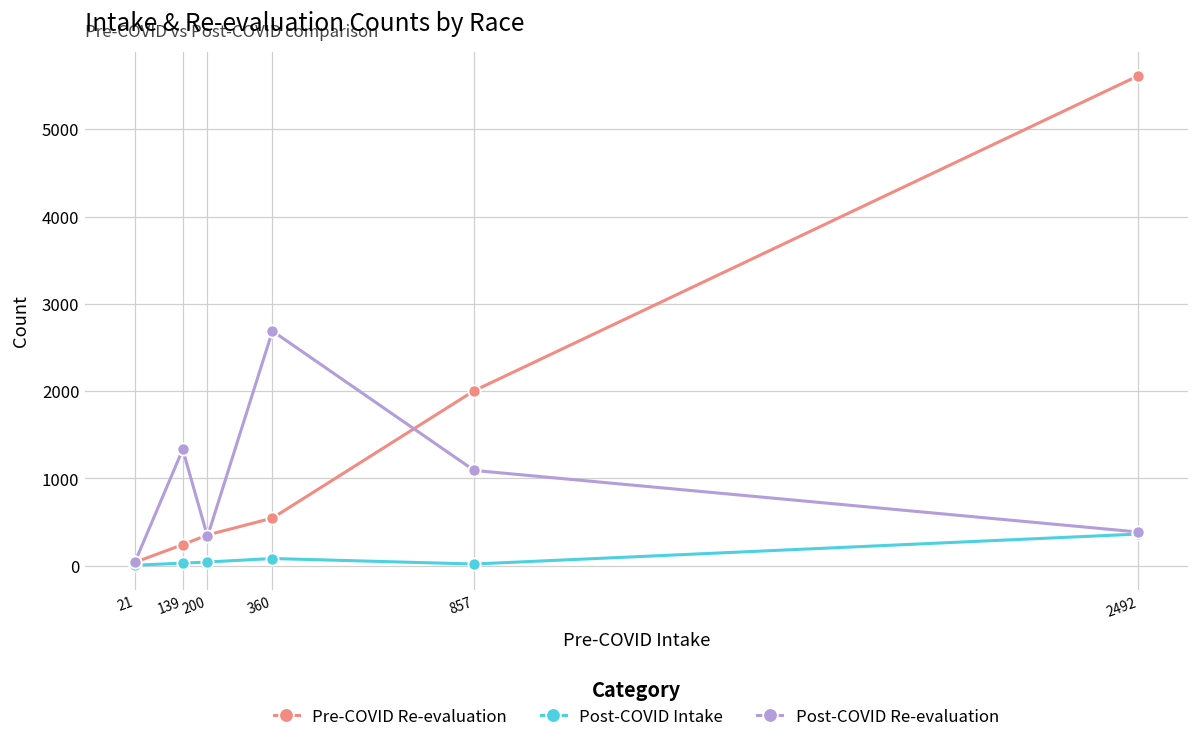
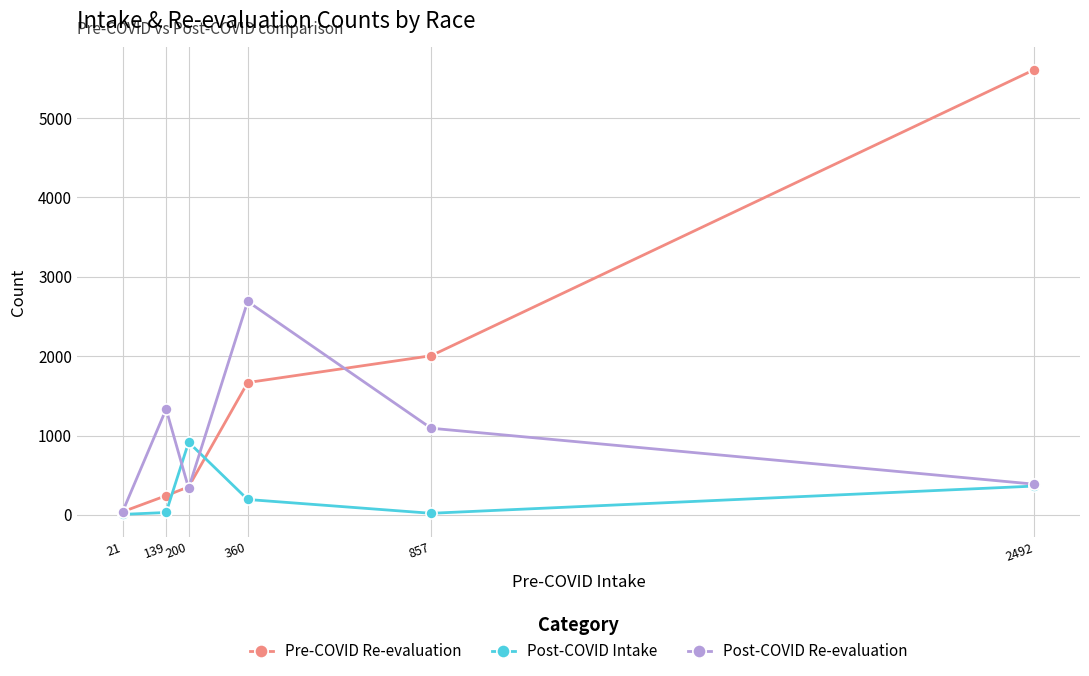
  {
    "Pre-COVID Re-evaluation": {
      "139": 200,
-     "360": 500,
+     "360": 1700,
      "857": 2000,
      "2492": 5600
    },
    "Post-COVID Intake": {
      "21": 0,
      "139": 0,
-     "200": 0,
-     "360": 100,
+     "200": 900,
+     "360": 200,
      "857": 0
    },
    "Post-COVID Re-evaluation": {
      "139": 1300,
      "360": 2700,
      "857": 1100
    }
  }
